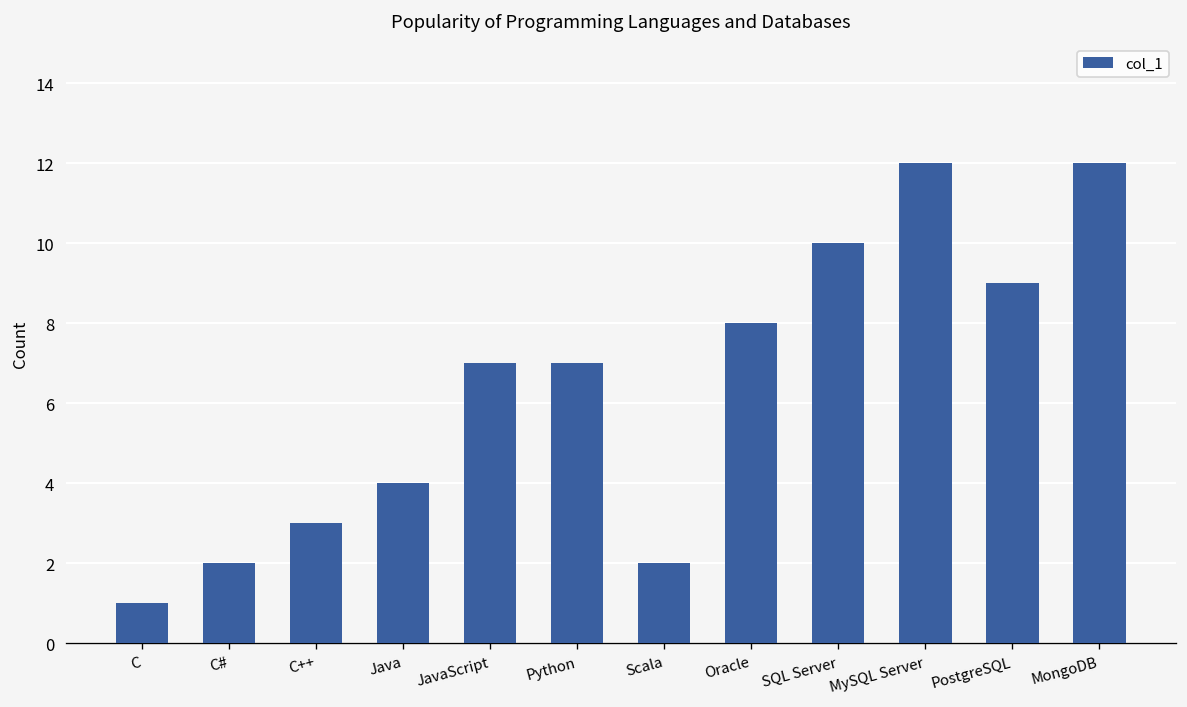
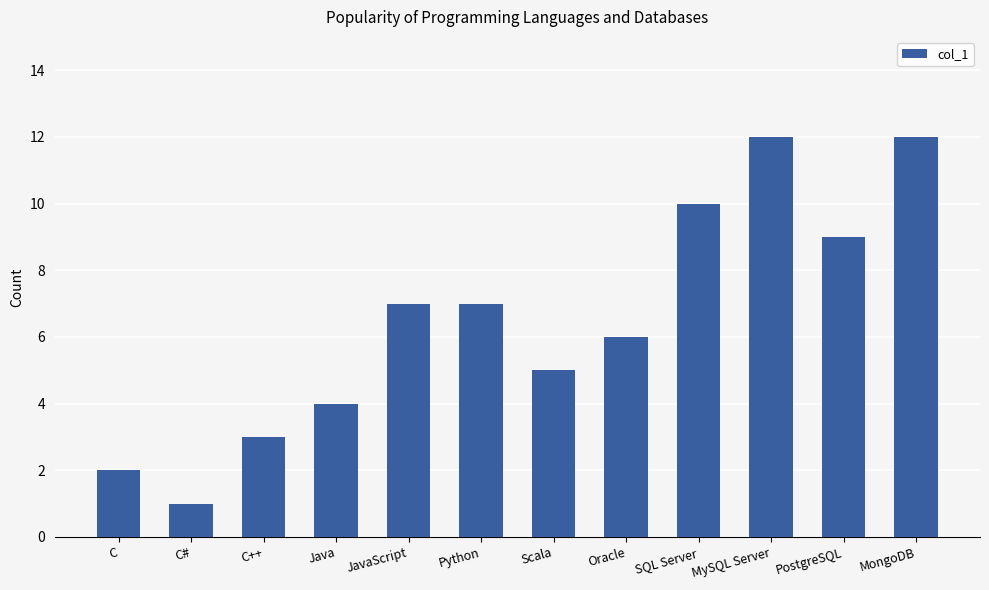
  {
-   "C": 1,
-   "C#": 2,
+   "C": 2,
+   "C#": 1,
    "C++": 3,
    "Java": 4,
    "JavaScript": 7,
    "Python": 7,
-   "Scala": 2,
-   "Oracle": 8,
+   "Scala": 5,
+   "Oracle": 6,
    "SQL Server": 10,
    "MySQL Server": 12,
    "PostgreSQL": 9,
    "MongoDB": 12
  }
